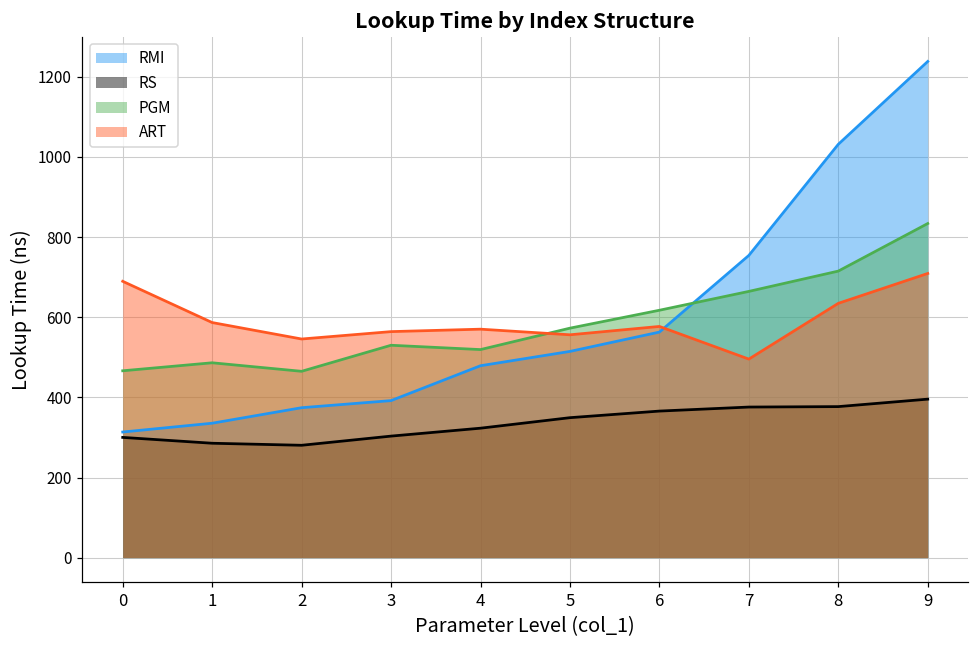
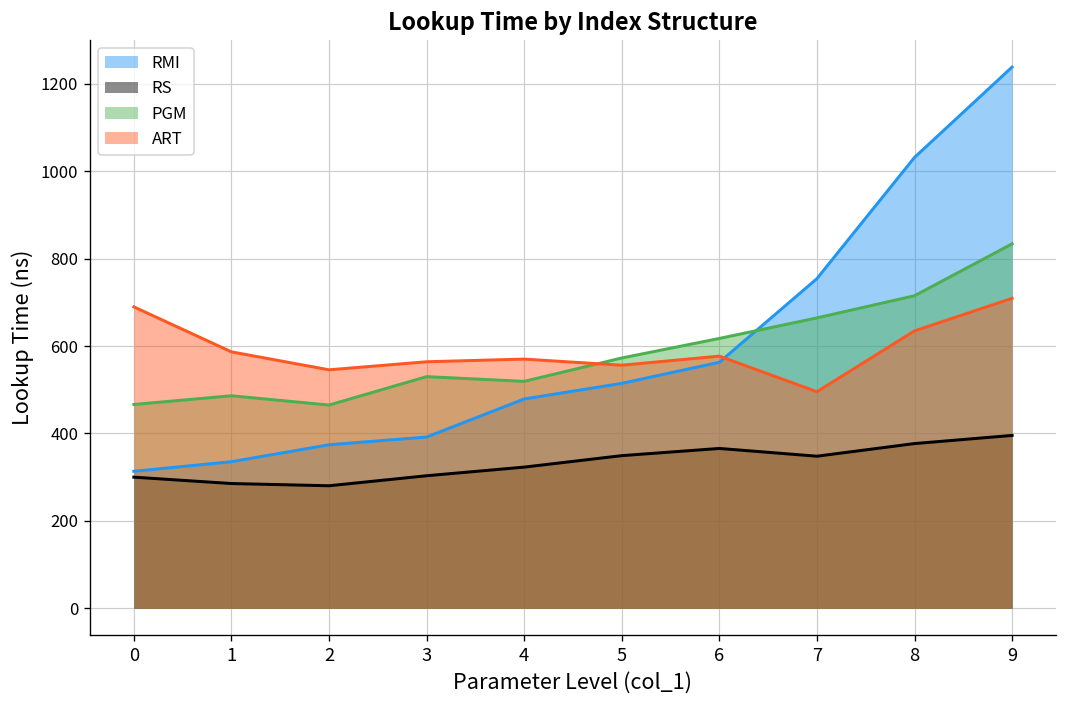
  {
    "RMI": {
      "0": 310,
      "1": 340,
      "2": 370,
      "3": 390,
      "4": 480,
      "5": 510,
      "6": 560,
      "7": 750,
      "8": 1030,
      "9": 1240
    },
    "RS": {
      "0": 300,
      "1": 290,
      "2": 280,
      "3": 300,
      "4": 320,
      "5": 350,
      "6": 370,
-     "7": 380,
+     "7": 350,
      "8": 380,
      "9": 400
    },
    "PGM": {
      "0": 470,
      "1": 490,
      "2": 460,
      "3": 530,
      "4": 520,
      "5": 570,
      "6": 620,
      "7": 660,
      "8": 720,
      "9": 830
    },
    "ART": {
      "0": 690,
      "1": 590,
      "2": 550,
      "3": 560,
      "4": 570,
      "5": 560,
      "6": 580,
      "7": 500,
      "8": 630,
      "9": 710
    }
  }
